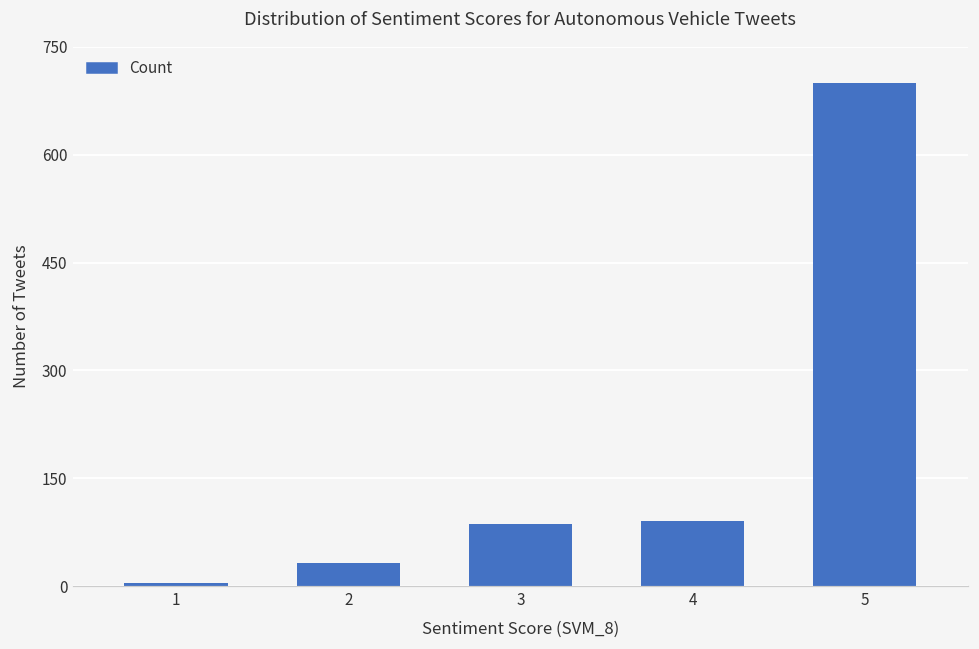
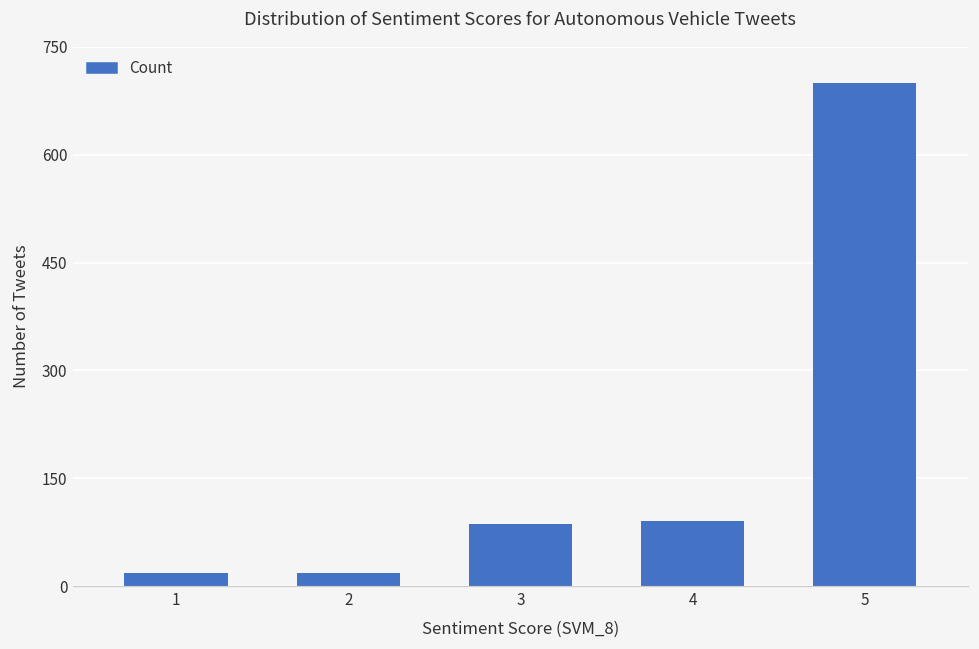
  {
-   "1": 10,
-   "2": 30,
+   "1": 20,
+   "2": 20,
    "3": 90,
    "4": 90,
    "5": 700
  }
